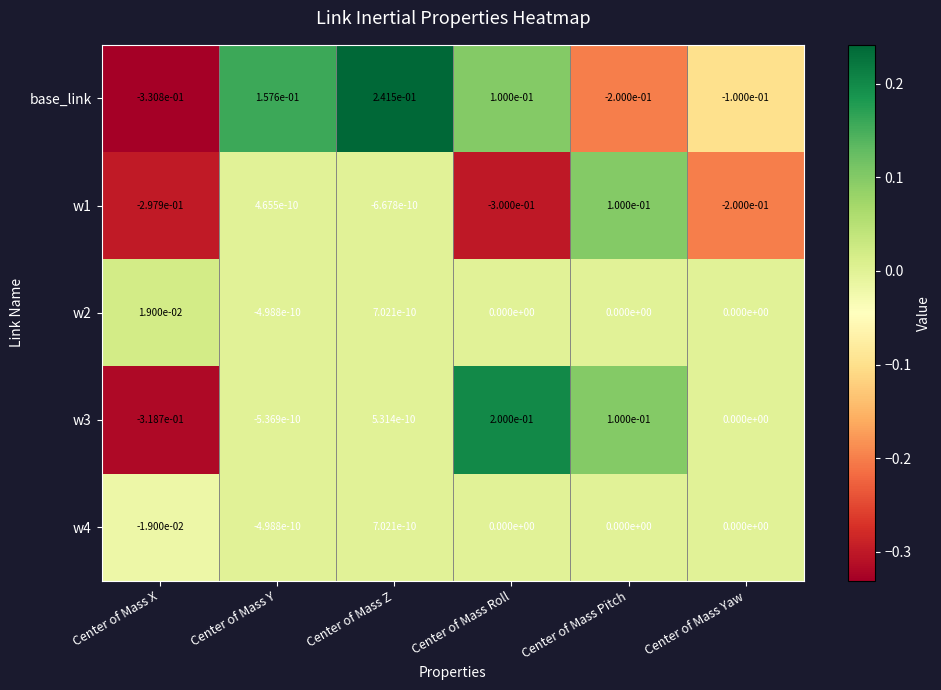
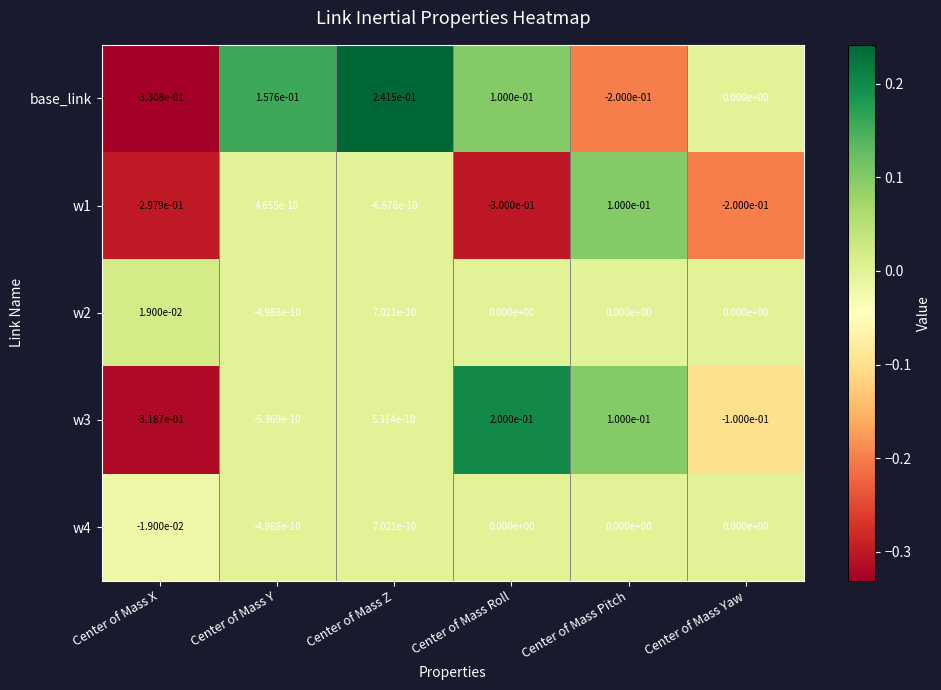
  {
    "base_link": {
      "Center of Mass X": "-3.308e-01",
      "Center of Mass Y": "1.576e-01",
      "Center of Mass Z": "2.415e-01",
      "Center of Mass Roll": "1.000e-01",
      "Center of Mass Pitch": "-2.000e-01",
-     "Center of Mass Yaw": "-1.000e-01"
+     "Center of Mass Yaw": "0.000e+00"
    },
    "w1": {
      "Center of Mass X": "-2.979e-01",
      "Center of Mass Y": "4.655e-10",
      "Center of Mass Z": "-6.678e-10",
      "Center of Mass Roll": "-3.000e-01",
      "Center of Mass Pitch": "1.000e-01",
      "Center of Mass Yaw": "-2.000e-01"
    },
    "w2": {
      "Center of Mass X": "1.900e-02",
      "Center of Mass Y": "-4.988e-10",
      "Center of Mass Z": "7.021e-10",
      "Center of Mass Roll": "0.000e+00",
      "Center of Mass Pitch": "0.000e+00",
      "Center of Mass Yaw": "0.000e+00"
    },
    "w3": {
      "Center of Mass X": "-3.187e-01",
      "Center of Mass Y": "-5.369e-10",
      "Center of Mass Z": "5.314e-10",
      "Center of Mass Roll": "2.000e-01",
      "Center of Mass Pitch": "1.000e-01",
-     "Center of Mass Yaw": "0.000e+00"
+     "Center of Mass Yaw": "-1.000e-01"
    },
    "w4": {
      "Center of Mass X": "-1.900e-02",
      "Center of Mass Y": "-4.988e-10",
      "Center of Mass Z": "7.021e-10",
      "Center of Mass Roll": "0.000e+00",
      "Center of Mass Pitch": "0.000e+00",
      "Center of Mass Yaw": "0.000e+00"
    }
  }
